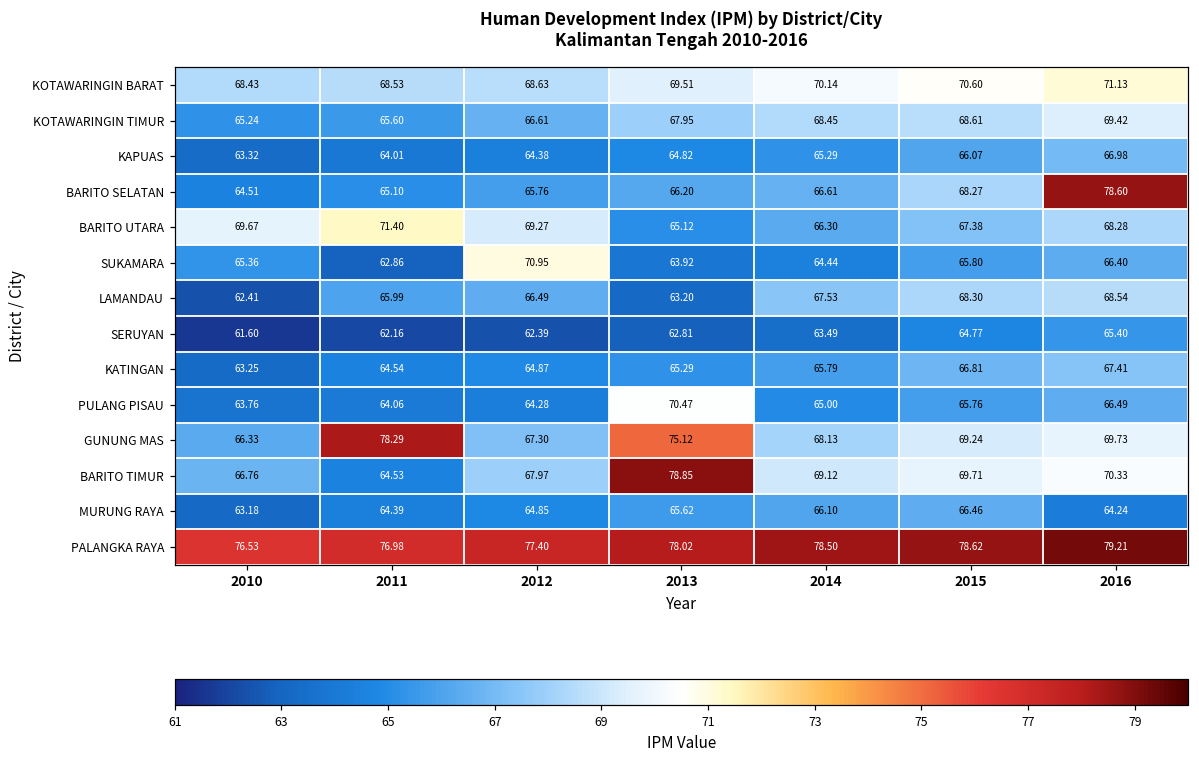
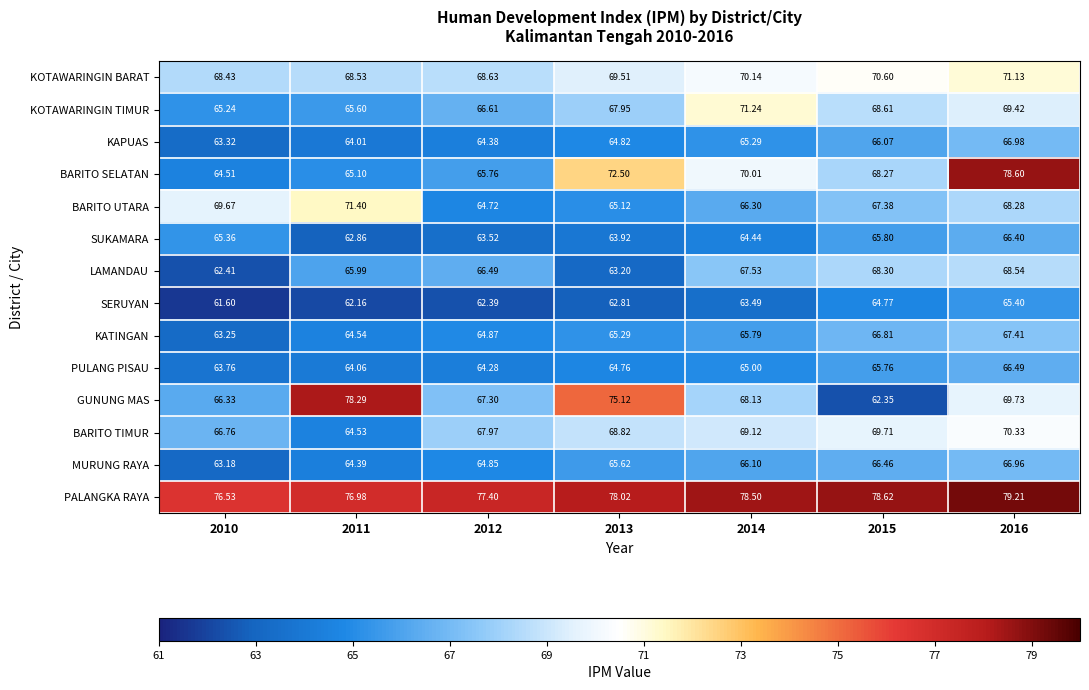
  {
    "KOTAWARINGIN BARAT": {
      "2010": 68.43,
      "2011": 68.53,
      "2012": 68.63,
      "2013": 69.51,
      "2014": 70.14,
      "2015": 70.60,
      "2016": 71.13
    },
    "KOTAWARINGIN TIMUR": {
      "2010": 65.24,
      "2011": 65.60,
      "2012": 66.61,
      "2013": 67.95,
-     "2014": 68.45,
+     "2014": 71.24,
      "2015": 68.61,
      "2016": 69.42
    },
    "KAPUAS": {
      "2010": 63.32,
      "2011": 64.01,
      "2012": 64.38,
      "2013": 64.82,
      "2014": 65.29,
      "2015": 66.07,
      "2016": 66.98
    },
    "BARITO SELATAN": {
      "2010": 64.51,
      "2011": 65.10,
      "2012": 65.76,
-     "2013": 66.20,
-     "2014": 66.61,
+     "2013": 72.50,
+     "2014": 70.01,
      "2015": 68.27,
      "2016": 78.60
    },
    "BARITO UTARA": {
      "2010": 69.67,
      "2011": 71.40,
-     "2012": 69.27,
+     "2012": 64.72,
      "2013": 65.12,
      "2014": 66.30,
      "2015": 67.38,
      "2016": 68.28
    },
    "SUKAMARA": {
      "2010": 65.36,
      "2011": 62.86,
-     "2012": 70.95,
+     "2012": 63.52,
      "2013": 63.92,
      "2014": 64.44,
      "2015": 65.80,
      "2016": 66.40
    },
    "LAMANDAU": {
      "2010": 62.41,
      "2011": 65.99,
      "2012": 66.49,
      "2013": 63.20,
      "2014": 67.53,
      "2015": 68.30,
      "2016": 68.54
    },
    "SERUYAN": {
      "2010": 61.60,
      "2011": 62.16,
      "2012": 62.39,
      "2013": 62.81,
      "2014": 63.49,
      "2015": 64.77,
      "2016": 65.40
    },
    "KATINGAN": {
      "2010": 63.25,
      "2011": 64.54,
      "2012": 64.87,
      "2013": 65.29,
      "2014": 65.79,
      "2015": 66.81,
      "2016": 67.41
    },
    "PULANG PISAU": {
      "2010": 63.76,
      "2011": 64.06,
      "2012": 64.28,
-     "2013": 70.47,
+     "2013": 64.76,
      "2014": 65.00,
      "2015": 65.76,
      "2016": 66.49
    },
    "GUNUNG MAS": {
      "2010": 66.33,
      "2011": 78.29,
      "2012": 67.30,
      "2013": 75.12,
      "2014": 68.13,
-     "2015": 69.24,
+     "2015": 62.35,
      "2016": 69.73
    },
    "BARITO TIMUR": {
      "2010": 66.76,
      "2011": 64.53,
      "2012": 67.97,
-     "2013": 78.85,
+     "2013": 68.82,
      "2014": 69.12,
      "2015": 69.71,
      "2016": 70.33
    },
    "MURUNG RAYA": {
      "2010": 63.18,
      "2011": 64.39,
      "2012": 64.85,
      "2013": 65.62,
      "2014": 66.10,
      "2015": 66.46,
-     "2016": 64.24
+     "2016": 66.96
    },
    "PALANGKA RAYA": {
      "2010": 76.53,
      "2011": 76.98,
      "2012": 77.40,
      "2013": 78.02,
      "2014": 78.50,
      "2015": 78.62,
      "2016": 79.21
    }
  }
